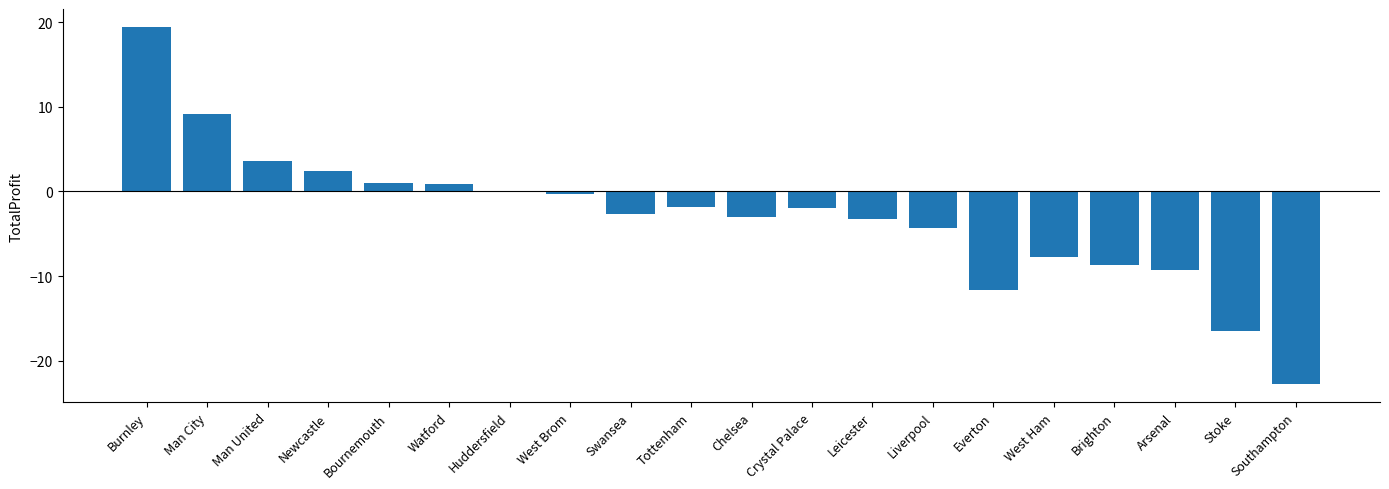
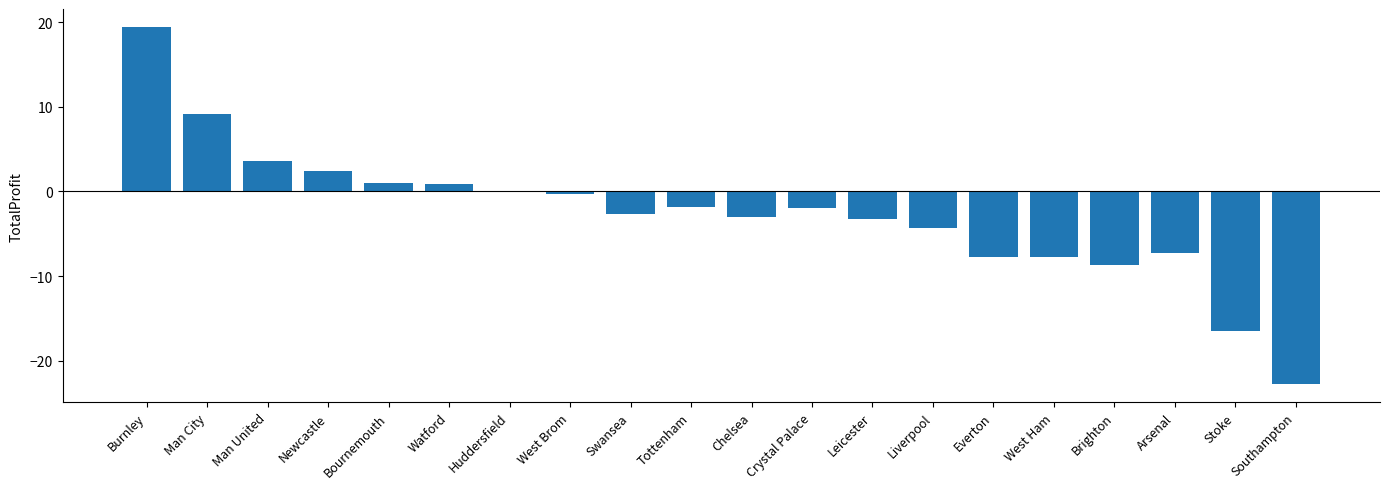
  {
    "Burnley": 19,
    "Man City": 9,
    "Man United": 4,
    "Newcastle": 2,
    "Bournemouth": 1,
    "Watford": 1,
    "Swansea": -3,
    "Tottenham": -2,
    "Chelsea": -3,
    "Crystal Palace": -2,
    "Leicester": -3,
    "Liverpool": -4,
-   "Everton": -12,
+   "Everton": -8,
    "West Ham": -8,
    "Brighton": -9,
-   "Arsenal": -9,
+   "Arsenal": -7,
    "Stoke": -16,
    "Southampton": -23
  }
